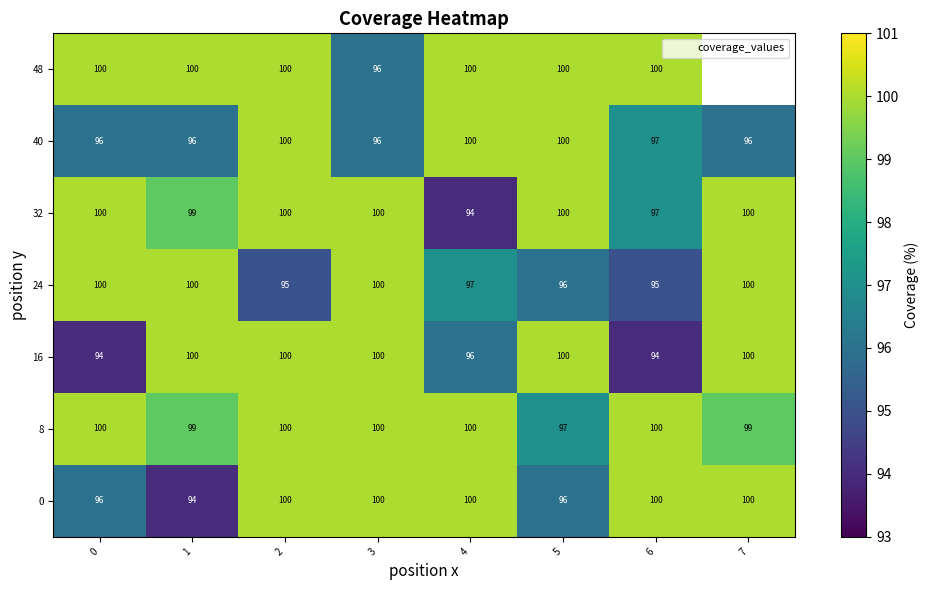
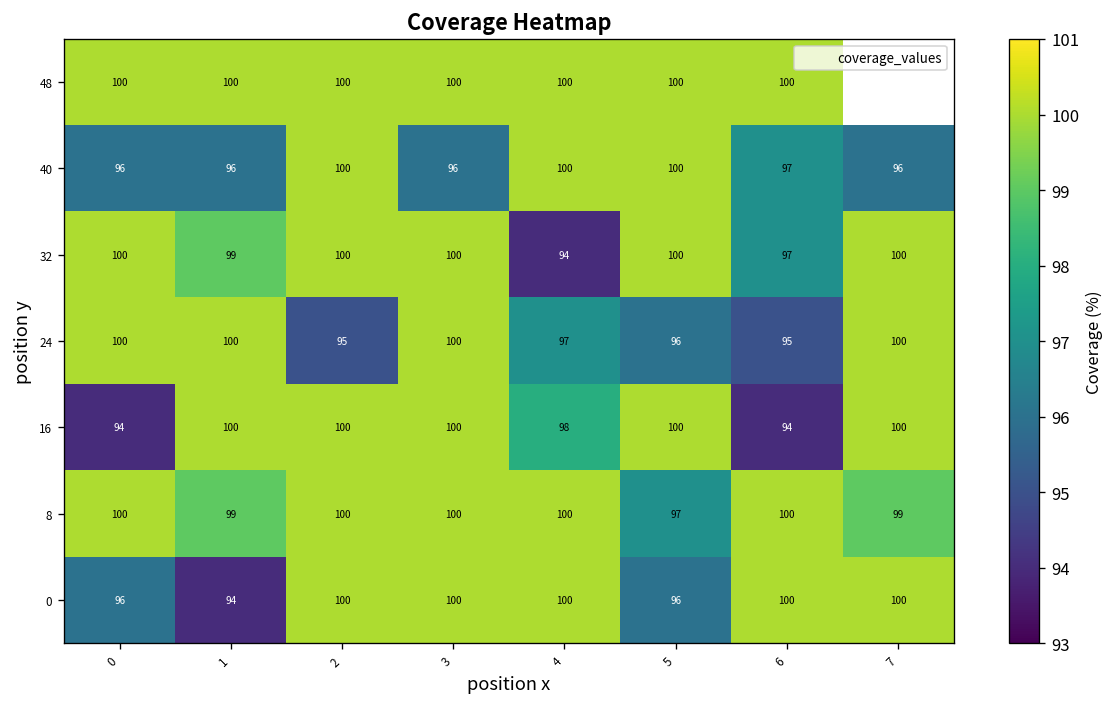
  {
    "48": {
      "0": 100,
      "1": 100,
      "2": 100,
-     "3": 96,
+     "3": 100,
      "4": 100,
      "5": 100,
      "6": 100
    },
    "40": {
      "0": 96,
      "1": 96,
      "2": 100,
      "3": 96,
      "4": 100,
      "5": 100,
      "6": 97,
      "7": 96
    },
    "32": {
      "0": 100,
      "1": 99,
      "2": 100,
      "3": 100,
      "4": 94,
      "5": 100,
      "6": 97,
      "7": 100
    },
    "24": {
      "0": 100,
      "1": 100,
      "2": 95,
      "3": 100,
      "4": 97,
      "5": 96,
      "6": 95,
      "7": 100
    },
    "16": {
      "0": 94,
      "1": 100,
      "2": 100,
      "3": 100,
-     "4": 96,
+     "4": 98,
      "5": 100,
      "6": 94,
      "7": 100
    },
    "8": {
      "0": 100,
      "1": 99,
      "2": 100,
      "3": 100,
      "4": 100,
      "5": 97,
      "6": 100,
      "7": 99
    },
    "0": {
      "0": 96,
      "1": 94,
      "2": 100,
      "3": 100,
      "4": 100,
      "5": 96,
      "6": 100,
      "7": 100
    }
  }
